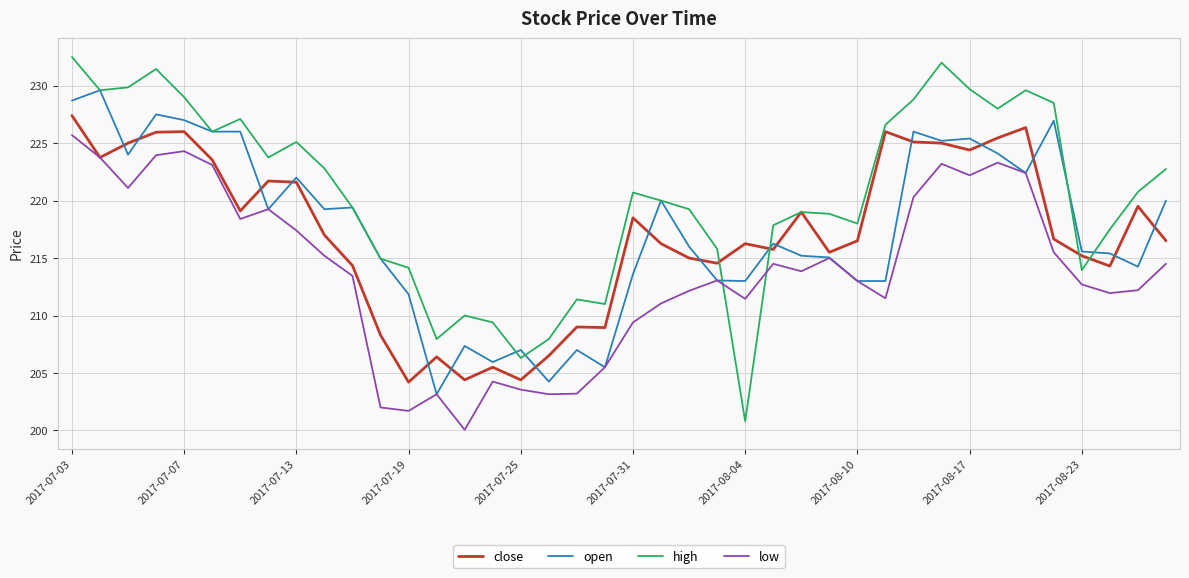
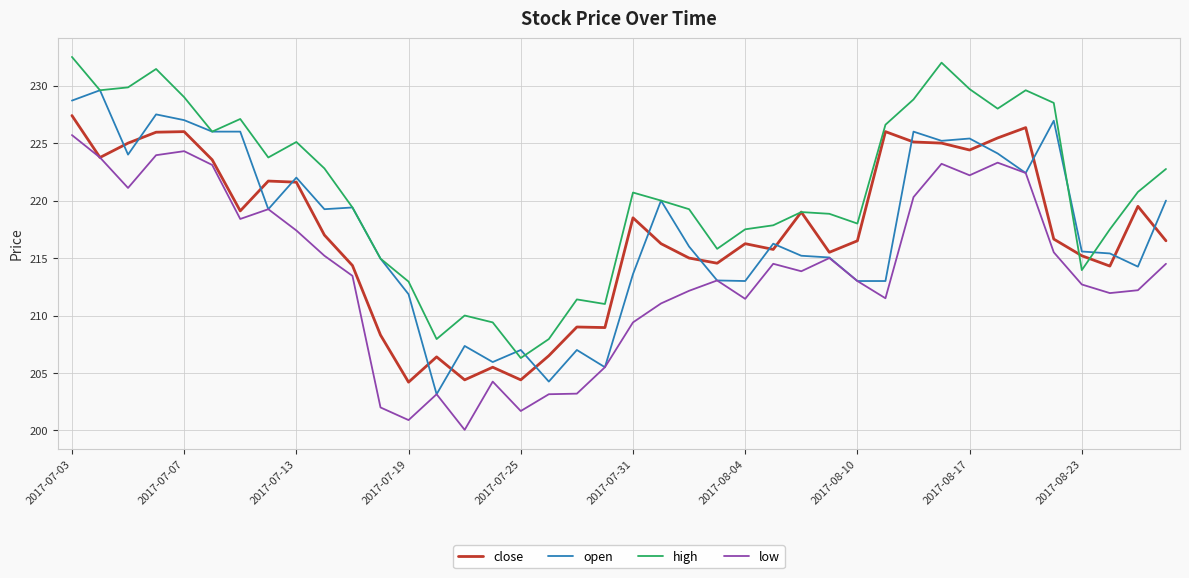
  {
    "close": {
      "2017-07-03": 227.4,
      "2017-07-07": 226.0,
      "2017-07-13": 221.6,
      "2017-07-19": 204.2,
      "2017-07-25": 204.4,
      "2017-07-31": 218.5,
      "2017-08-04": 216.3,
      "2017-08-10": 216.5,
      "2017-08-17": 224.4,
      "2017-08-23": 215.2
    },
    "open": {
      "2017-07-03": 228.7,
      "2017-07-07": 227.0,
      "2017-07-13": 222.0,
      "2017-07-19": 211.9,
      "2017-07-25": 207.0,
      "2017-07-31": 213.6,
      "2017-08-04": 213.0,
      "2017-08-17": 225.4,
      "2017-08-23": 215.6
    },
    "high": {
      "2017-07-03": 232.5,
      "2017-07-07": 229.0,
      "2017-07-13": 225.1,
-     "2017-07-19": 214.2,
+     "2017-07-19": 213.0,
      "2017-07-25": 206.3,
      "2017-07-31": 220.7,
-     "2017-08-04": 200.8,
+     "2017-08-04": 217.5,
      "2017-08-10": 218.0,
      "2017-08-17": 229.7,
      "2017-08-23": 214.0
    },
    "low": {
      "2017-07-03": 225.7,
      "2017-07-07": 224.3,
      "2017-07-13": 217.4,
-     "2017-07-19": 201.7,
-     "2017-07-25": 203.6,
+     "2017-07-19": 200.9,
+     "2017-07-25": 201.7,
      "2017-07-31": 209.4,
      "2017-08-04": 211.5,
      "2017-08-17": 222.2,
      "2017-08-23": 212.7
    }
  }
